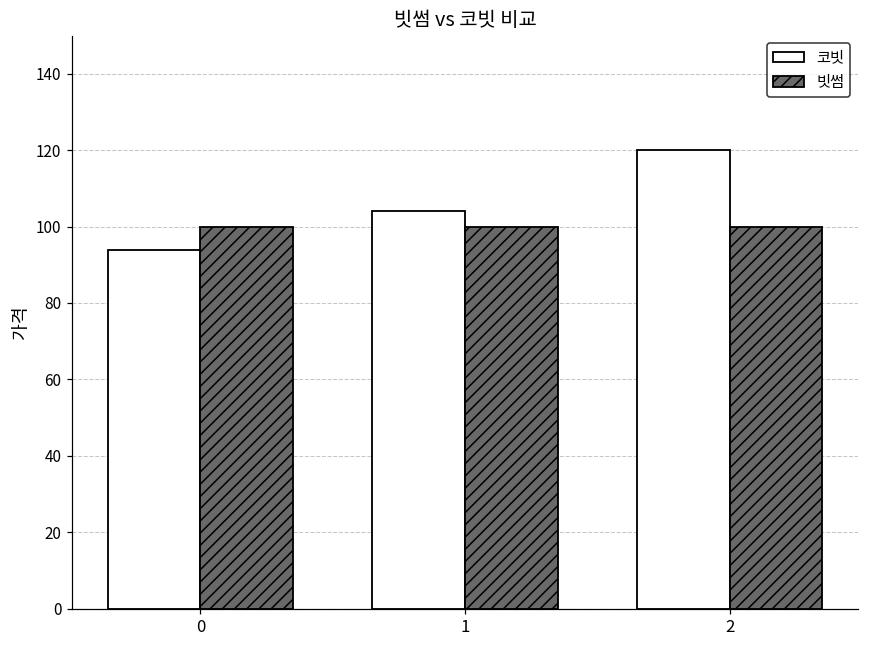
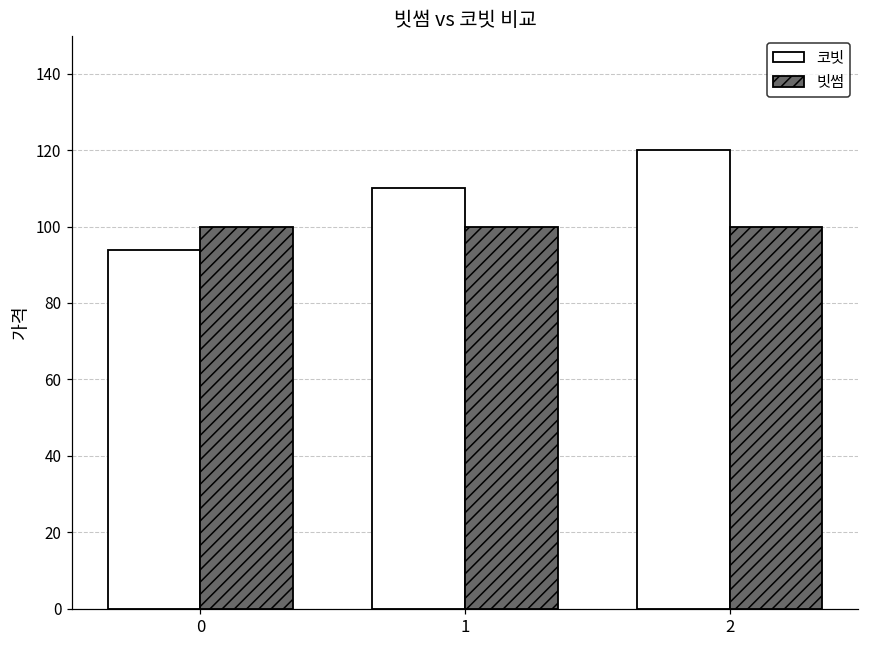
  {
    "코빗": {
      "0": 94,
-     "1": 104,
+     "1": 110,
      "2": 120
    },
    "빗썸": {
      "0": 100,
      "1": 100,
      "2": 100
    }
  }
